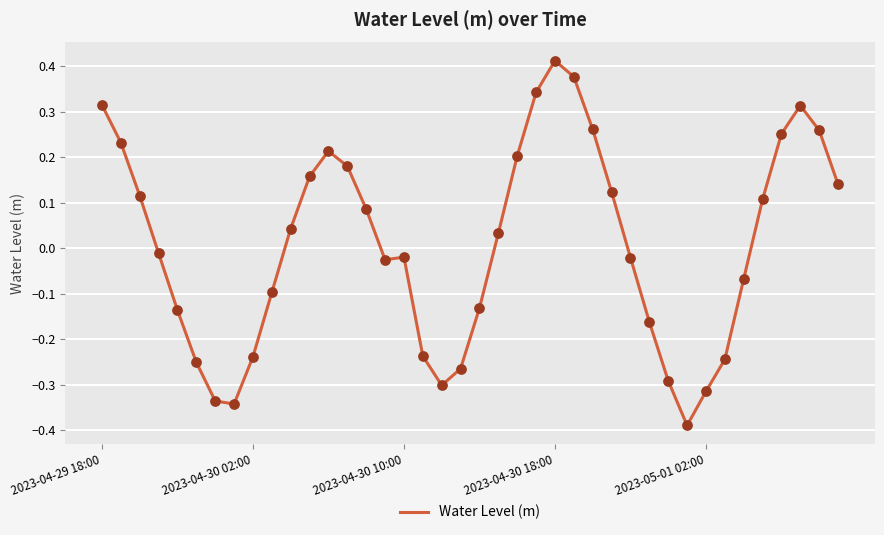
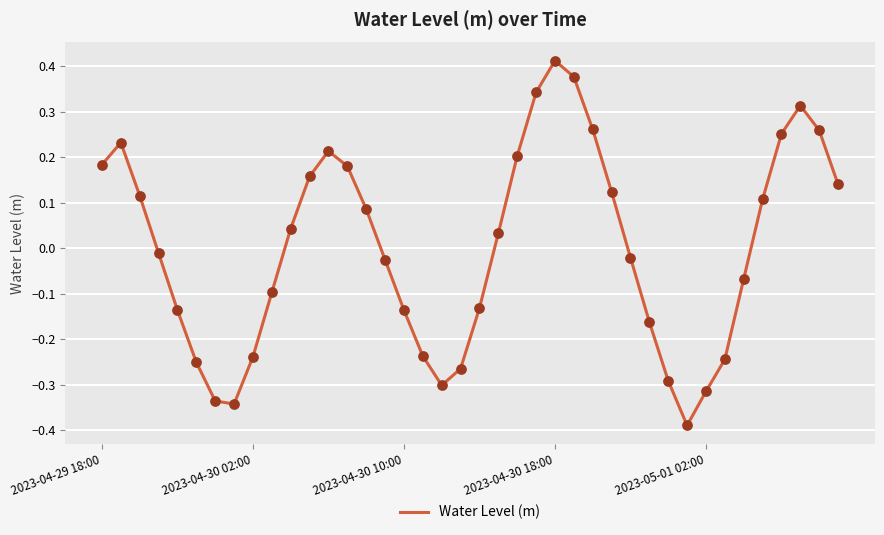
  {
-   "2023-04-29 18:00": 0.31,
+   "2023-04-29 18:00": 0.18,
    "2023-04-30 02:00": -0.24,
-   "2023-04-30 10:00": -0.02,
+   "2023-04-30 10:00": -0.14,
    "2023-04-30 18:00": 0.41,
    "2023-05-01 02:00": -0.32
  }
